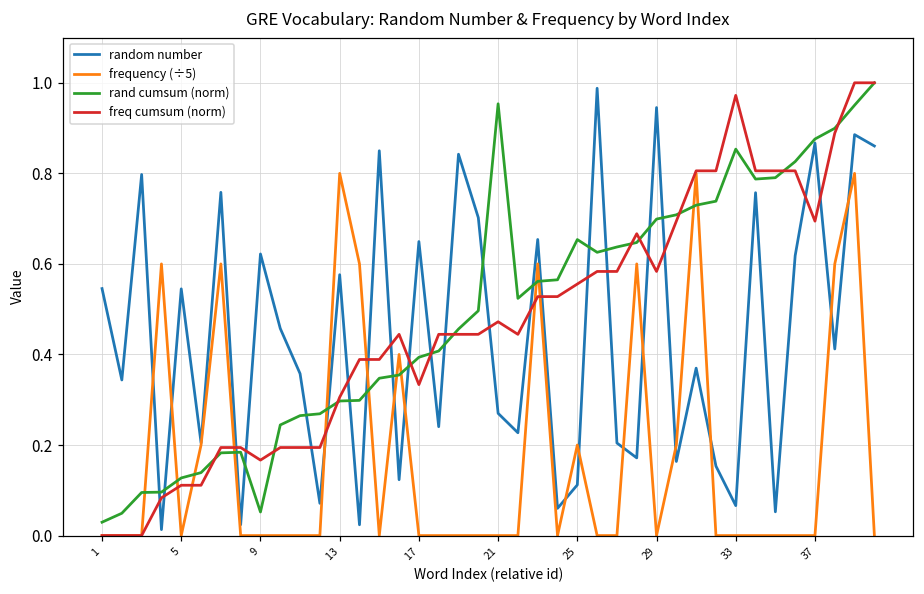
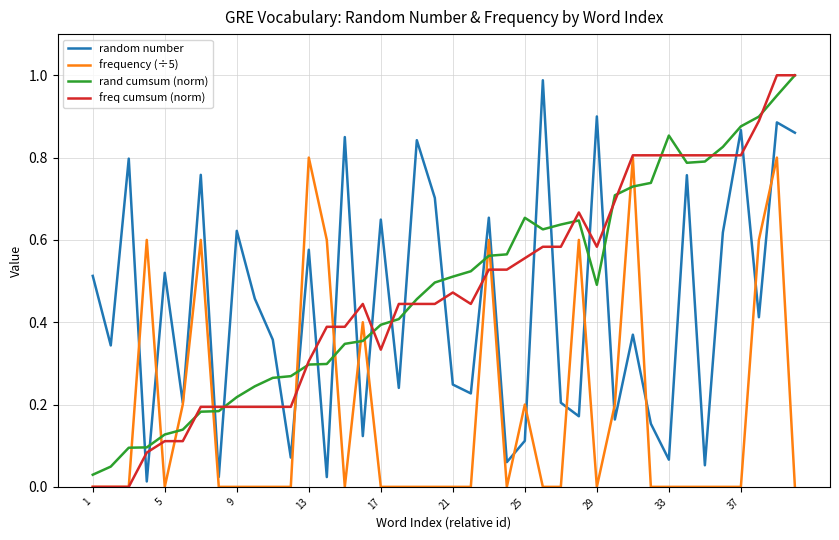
  {
    "random number": {
-     "1": 0.55,
-     "5": 0.54,
+     "1": 0.51,
+     "5": 0.52,
      "9": 0.62,
      "13": 0.58,
      "17": 0.65,
-     "21": 0.27,
+     "21": 0.25,
      "25": 0.11,
-     "29": 0.95,
+     "29": 0.90,
      "33": 0.07,
      "37": 0.87
    },
    "frequency (÷5)": {
      "5": 0.00,
      "9": 0.00,
      "13": 0.80,
      "17": 0.00,
      "21": 0.00,
      "25": 0.20,
      "29": 0.00,
      "33": 0.00,
      "37": 0.00
    },
    "rand cumsum (norm)": {
      "1": 0.03,
      "5": 0.13,
-     "9": 0.05,
+     "9": 0.22,
      "13": 0.30,
      "17": 0.39,
-     "21": 0.95,
+     "21": 0.51,
      "25": 0.65,
-     "29": 0.70,
+     "29": 0.49,
      "33": 0.85,
      "37": 0.88
    },
    "freq cumsum (norm)": {
      "5": 0.11,
-     "9": 0.17,
+     "9": 0.19,
      "13": 0.31,
      "17": 0.33,
      "21": 0.47,
      "25": 0.56,
      "29": 0.58,
-     "33": 0.97,
-     "37": 0.69
+     "33": 0.81,
+     "37": 0.81
    }
  }
